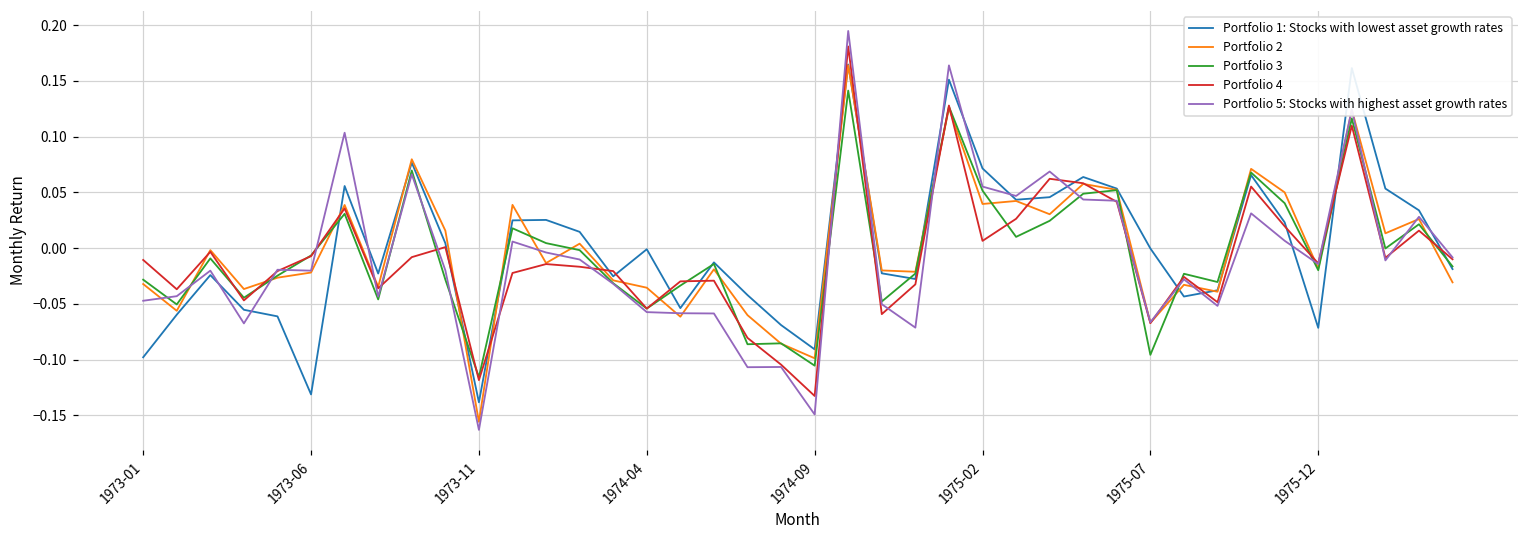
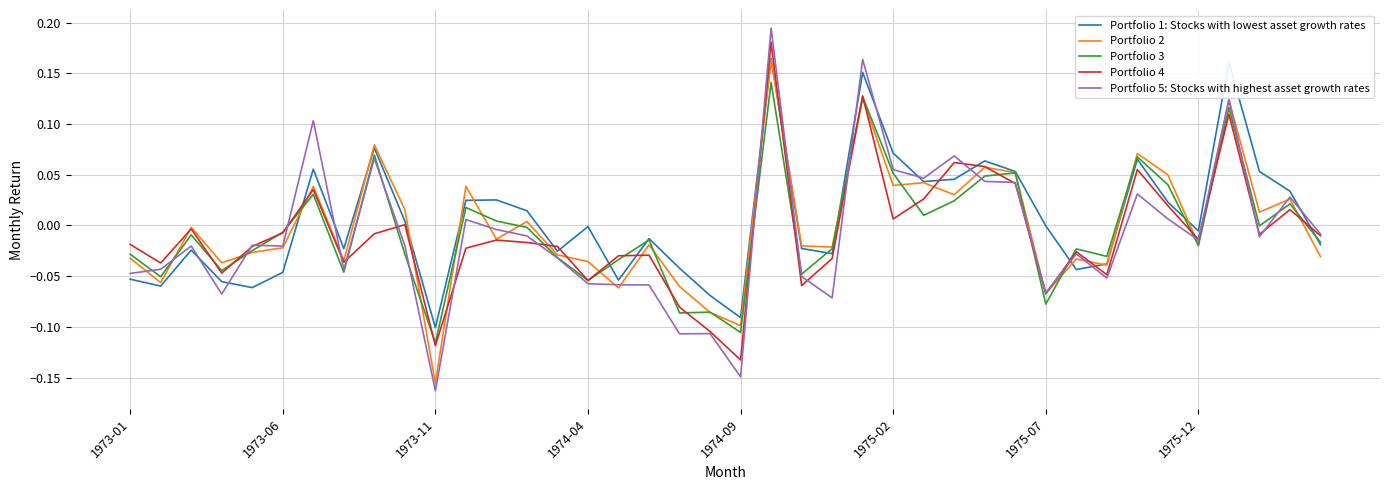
  {
    "Portfolio 1: Stocks with lowest asset growth rates": {
-     "1973-01": -0.098,
-     "1973-06": -0.131,
-     "1973-11": -0.138,
+     "1973-01": -0.053,
+     "1973-06": -0.046,
+     "1973-11": -0.101,
      "1974-04": -0.001,
      "1974-09": -0.091,
      "1975-02": 0.071,
      "1975-07": 0.000,
-     "1975-12": -0.072
+     "1975-12": -0.005
    },
    "Portfolio 2": {
      "1973-01": -0.032,
      "1973-11": -0.156,
      "1974-04": -0.036,
      "1974-09": -0.099,
      "1975-02": 0.040
    },
    "Portfolio 3": {
      "1973-01": -0.028,
      "1973-11": -0.116,
      "1974-09": -0.106,
      "1975-02": 0.052,
-     "1975-07": -0.096
+     "1975-07": -0.078
    },
    "Portfolio 4": {
-     "1973-01": -0.011,
+     "1973-01": -0.019,
      "1973-11": -0.119,
      "1974-09": -0.133,
      "1975-02": 0.006
    },
    "Portfolio 5: Stocks with highest asset growth rates": {
      "1973-01": -0.047,
      "1973-11": -0.163,
      "1974-04": -0.058,
      "1974-09": -0.149,
      "1975-02": 0.055
    }
  }
